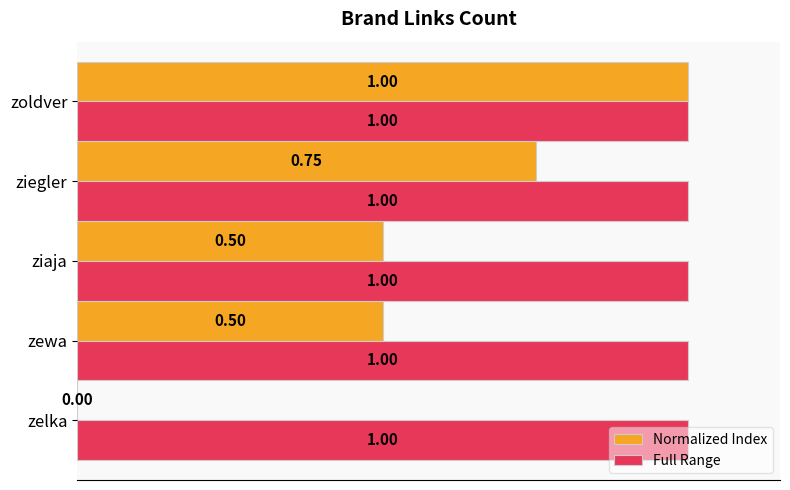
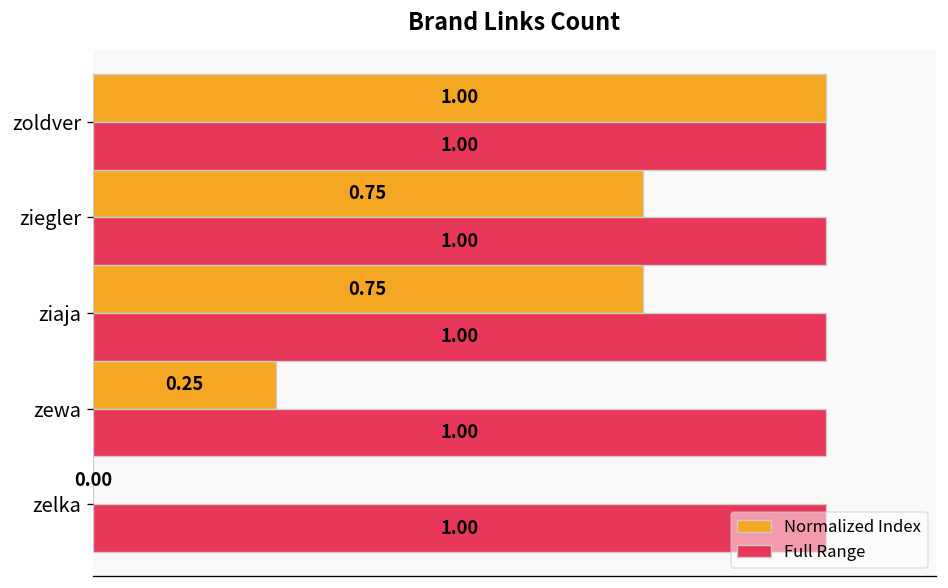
  {
    "Normalized Index": {
      "zoldver": 1.00,
      "ziegler": 0.75,
-     "ziaja": 0.50,
-     "zewa": 0.50,
+     "ziaja": 0.75,
+     "zewa": 0.25,
      "zelka": 0.00
    },
    "Full Range": {
      "zoldver": 1.00,
      "ziegler": 1.00,
      "ziaja": 1.00,
      "zewa": 1.00
    }
  }
